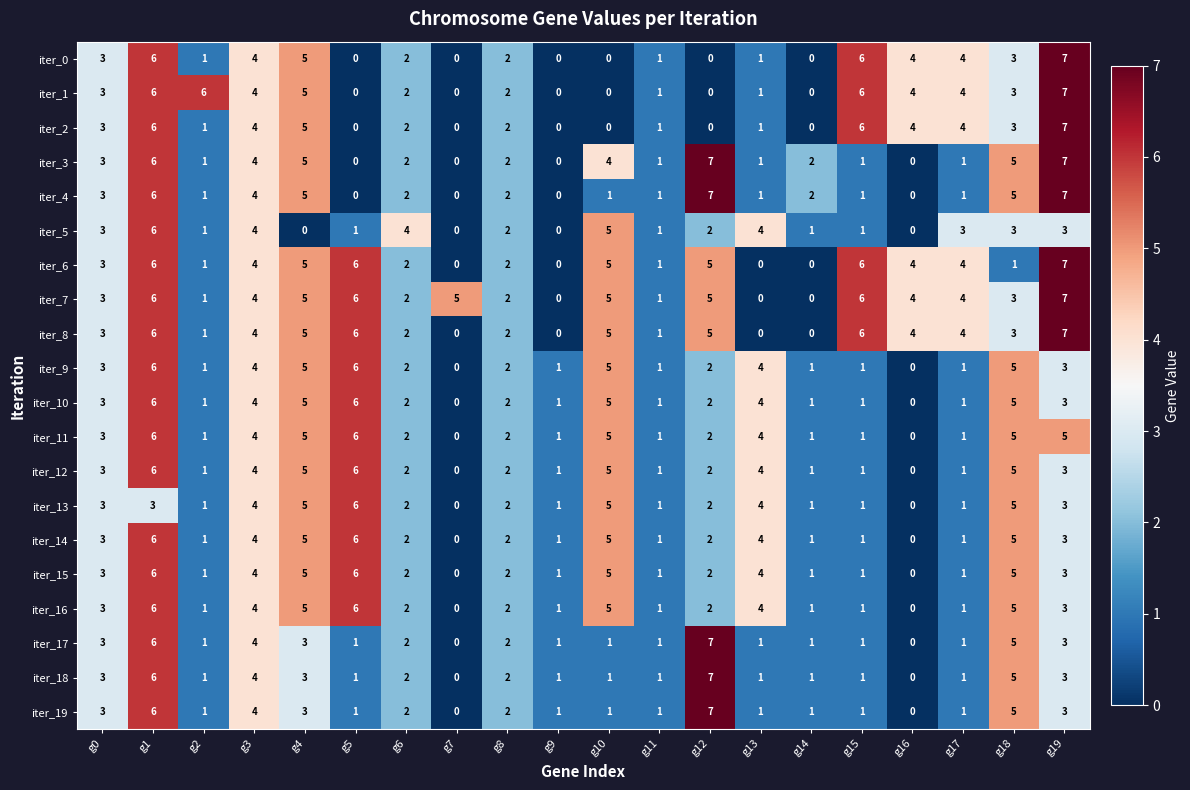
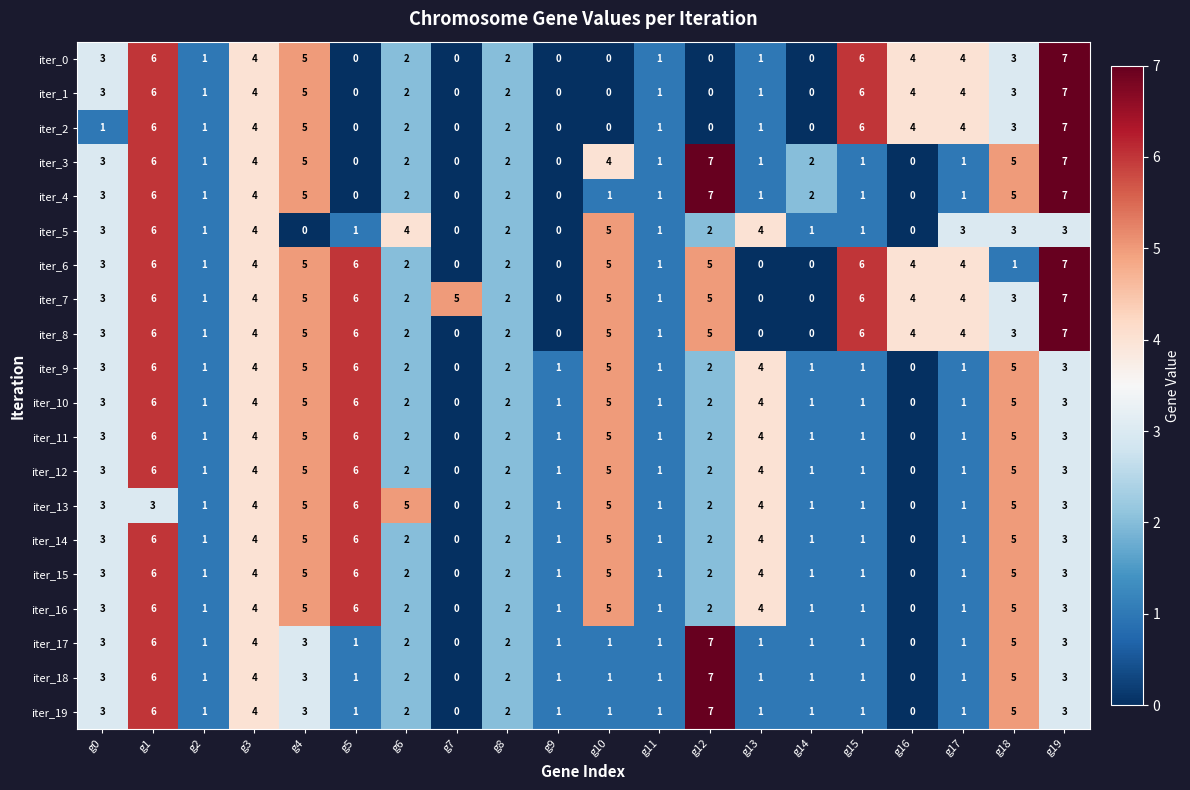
  {
    "iter_1": {
      "g0": 3,
      "g1": 6,
-     "g2": 6,
+     "g2": 1,
      "g3": 4,
      "g4": 5,
      "g5": 0,
      "g6": 2,
      "g7": 0,
      "g8": 2,
      "g9": 0,
      "g10": 0,
      "g11": 1,
      "g12": 0,
      "g13": 1,
      "g14": 0,
      "g15": 6,
      "g16": 4,
      "g17": 4,
      "g18": 3,
      "g19": 7
    },
    "iter_2": {
-     "g0": 3,
+     "g0": 1,
      "g1": 6,
      "g2": 1,
      "g3": 4,
      "g4": 5,
      "g5": 0,
      "g6": 2,
      "g7": 0,
      "g8": 2,
      "g9": 0,
      "g10": 0,
      "g11": 1,
      "g12": 0,
      "g13": 1,
      "g14": 0,
      "g15": 6,
      "g16": 4,
      "g17": 4,
      "g18": 3,
      "g19": 7
    },
    "iter_11": {
      "g0": 3,
      "g1": 6,
      "g2": 1,
      "g3": 4,
      "g4": 5,
      "g5": 6,
      "g6": 2,
      "g7": 0,
      "g8": 2,
      "g9": 1,
      "g10": 5,
      "g11": 1,
      "g12": 2,
      "g13": 4,
      "g14": 1,
      "g15": 1,
      "g16": 0,
      "g17": 1,
      "g18": 5,
-     "g19": 5
+     "g19": 3
    },
    "iter_13": {
      "g0": 3,
      "g1": 3,
      "g2": 1,
      "g3": 4,
      "g4": 5,
      "g5": 6,
-     "g6": 2,
+     "g6": 5,
      "g7": 0,
      "g8": 2,
      "g9": 1,
      "g10": 5,
      "g11": 1,
      "g12": 2,
      "g13": 4,
      "g14": 1,
      "g15": 1,
      "g16": 0,
      "g17": 1,
      "g18": 5,
      "g19": 3
    }
  }
